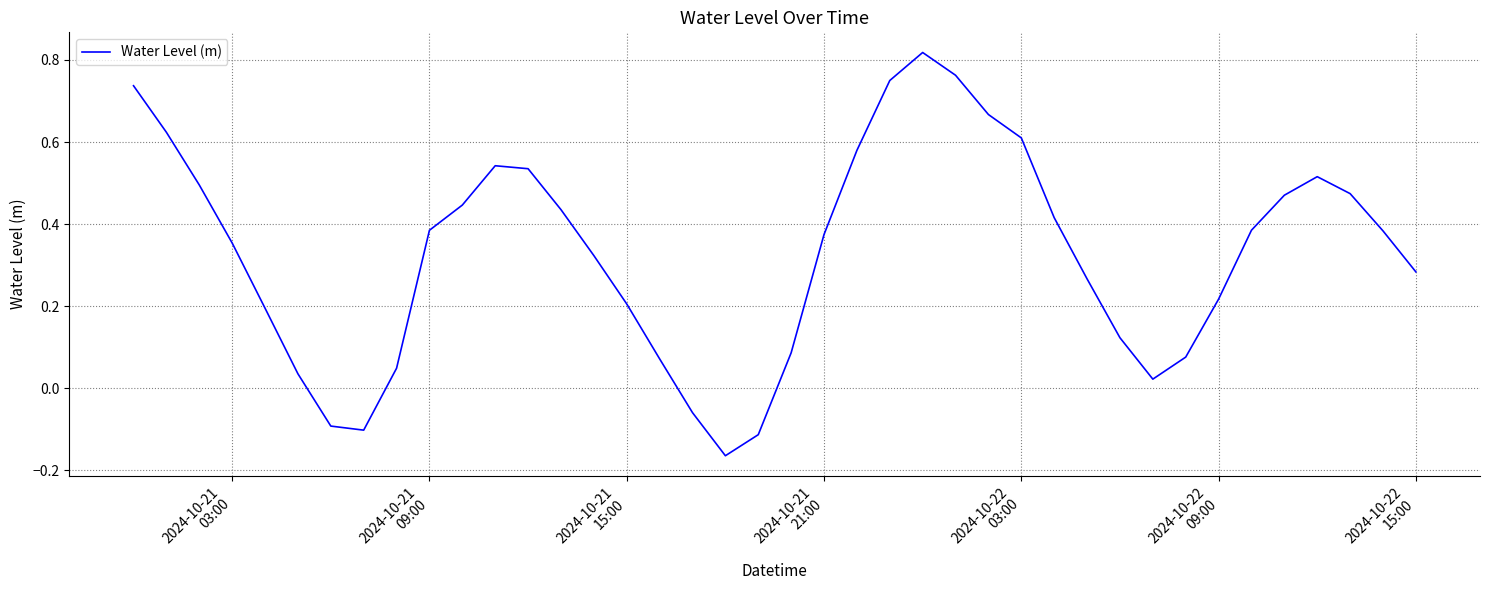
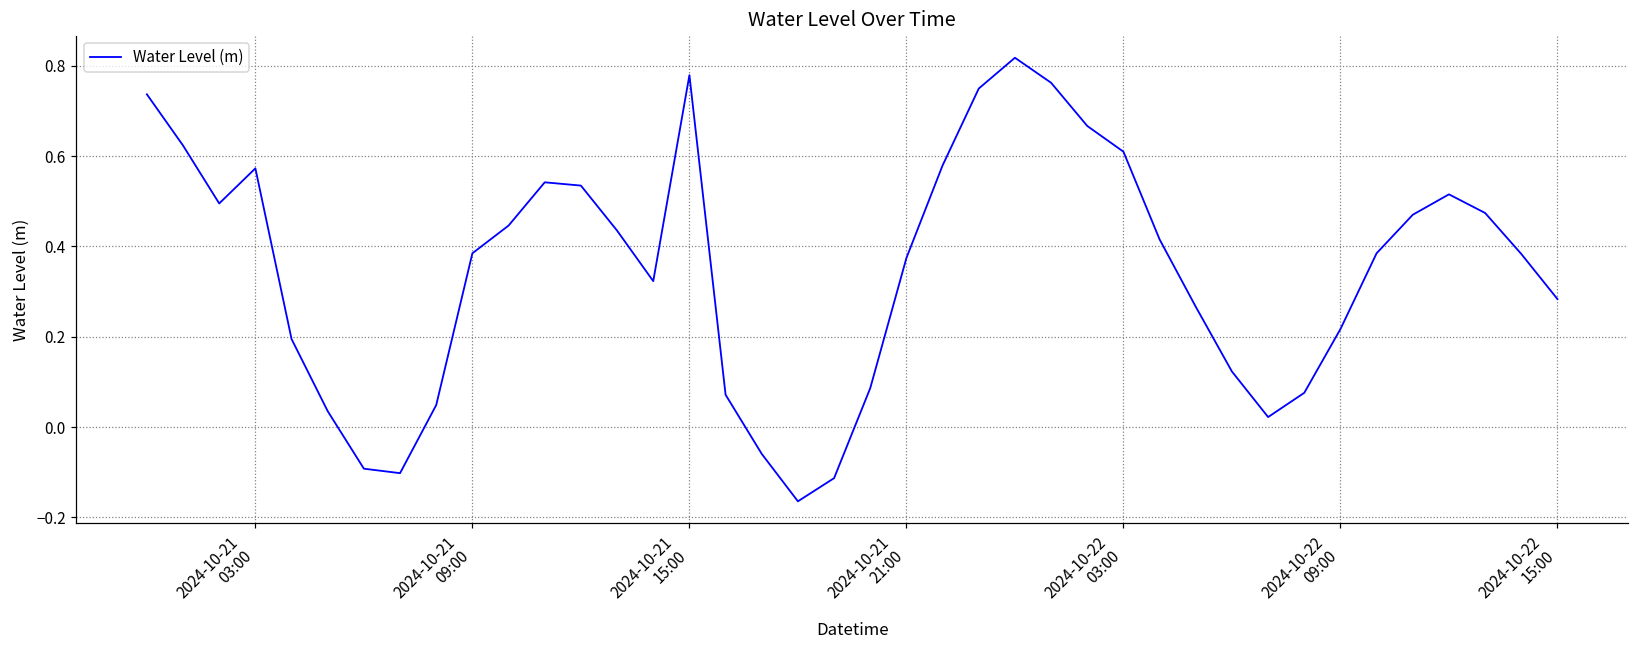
  {
-   "2024-10-21 03:00": 0.35,
+   "2024-10-21 03:00": 0.57,
    "2024-10-21 09:00": 0.38,
-   "2024-10-21 15:00": 0.21,
+   "2024-10-21 15:00": 0.78,
    "2024-10-21 21:00": 0.37,
    "2024-10-22 03:00": 0.61,
    "2024-10-22 09:00": 0.22,
    "2024-10-22 15:00": 0.28
  }
